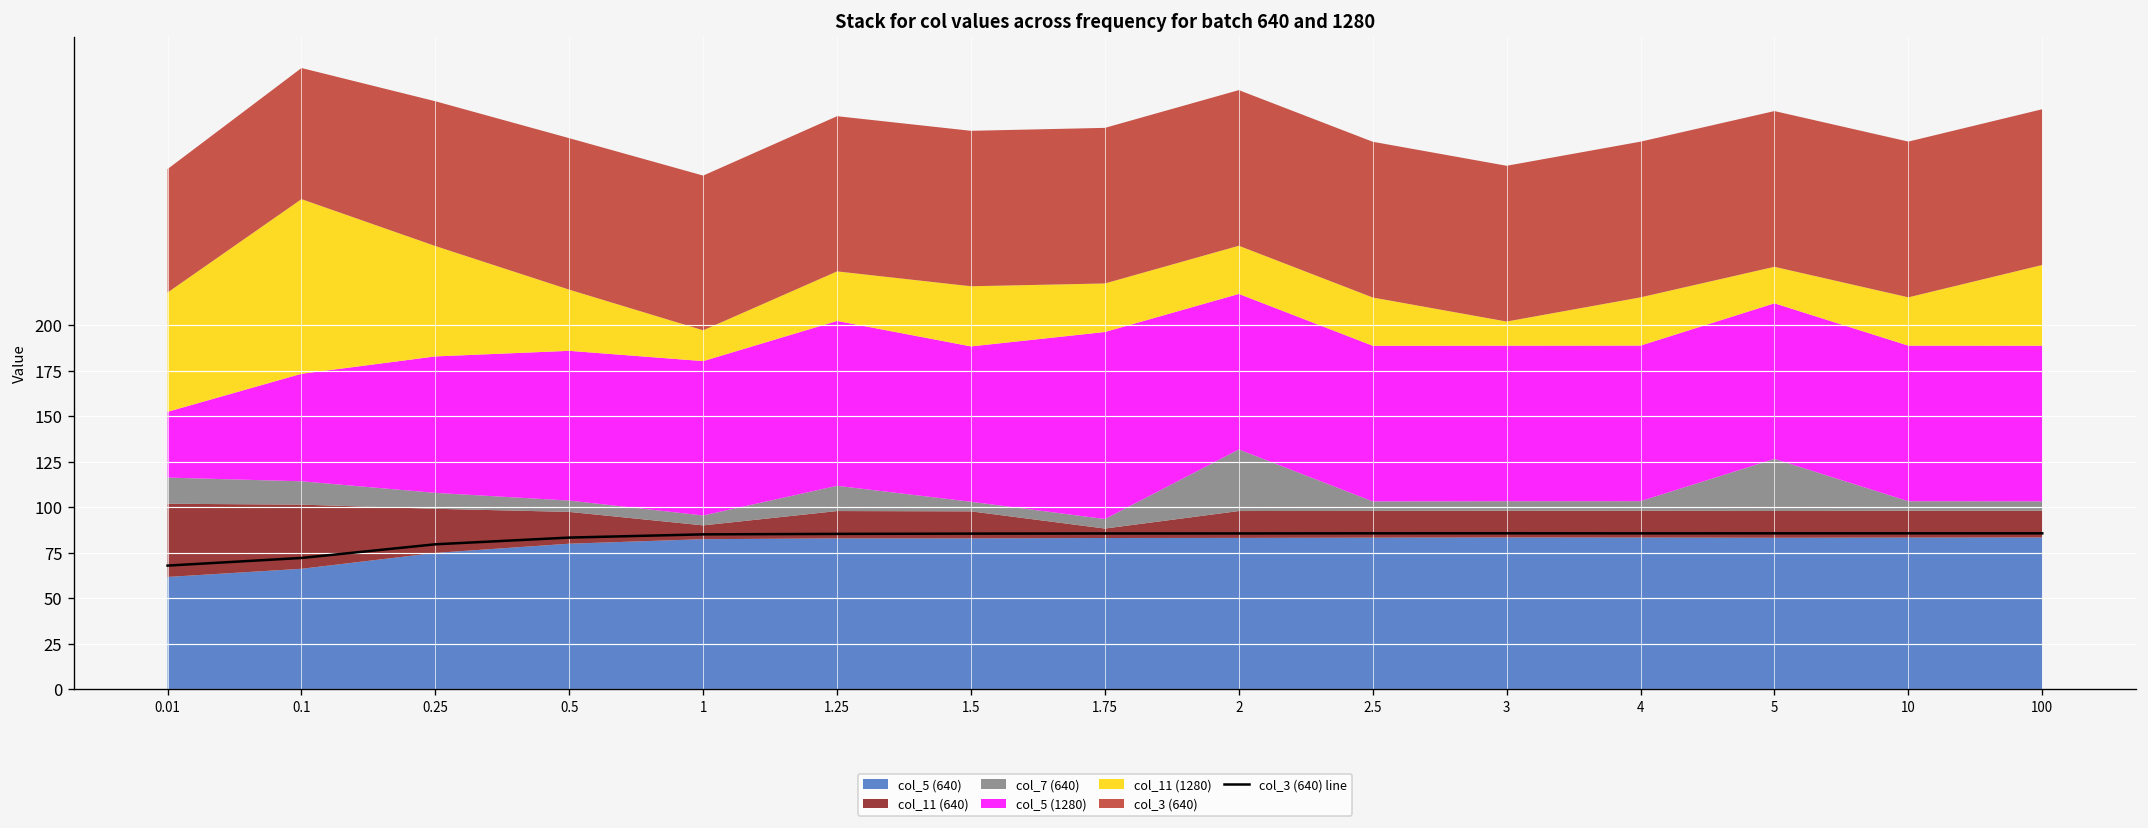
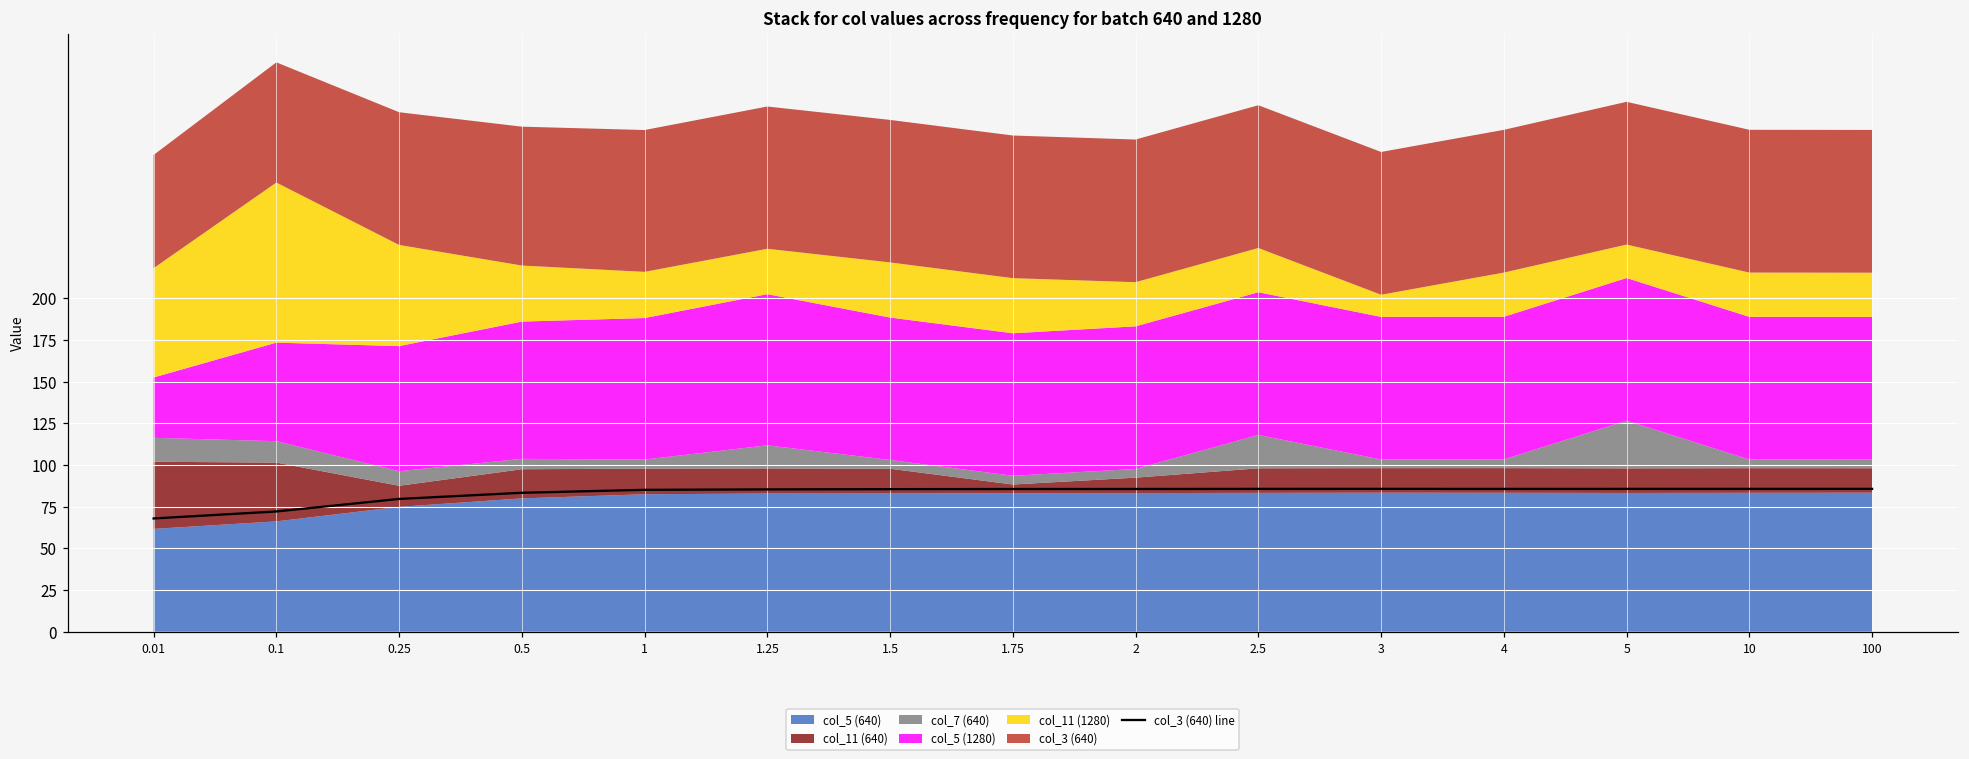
  {
    "col_3 (640) line": {
      "0.01": 68,
      "0.1": 72,
      "0.25": 80,
      "0.5": 83,
      "1": 85,
      "1.25": 85,
      "1.5": 85,
      "1.75": 86,
      "2": 86,
      "2.5": 86,
      "3": 86,
      "4": 86,
      "5": 86,
      "10": 86,
      "100": 86
    },
    "col_5 (640)": {
      "0.01": 62,
      "0.1": 66,
      "0.25": 75,
      "0.5": 80,
      "1": 82,
      "1.25": 83,
      "1.5": 83,
      "1.75": 83,
      "2": 83,
      "2.5": 83,
      "3": 83,
      "4": 83,
      "5": 83,
      "10": 83,
      "100": 83
    },
    "col_11 (640)": {
      "0.01": 40,
      "0.1": 35,
-     "0.25": 24,
+     "0.25": 13,
      "0.5": 17,
-     "1": 8,
+     "1": 15,
      "1.25": 15,
      "1.5": 15,
      "1.75": 5,
-     "2": 15,
+     "2": 9,
      "2.5": 15,
      "3": 15,
      "4": 15,
      "5": 15,
      "10": 15,
      "100": 15
    },
    "col_7 (640)": {
      "0.01": 14,
      "0.1": 13,
      "0.25": 9,
      "0.5": 6,
      "1": 5,
      "1.25": 14,
      "1.5": 5,
      "1.75": 5,
-     "2": 34,
-     "2.5": 5,
+     "2": 5,
+     "2.5": 20,
      "3": 5,
      "4": 5,
      "5": 29,
      "10": 5,
      "100": 5
    },
    "col_5 (1280)": {
      "0.01": 36,
      "0.1": 59,
      "0.25": 75,
      "0.5": 82,
      "1": 85,
      "1.25": 91,
      "1.5": 85,
-     "1.75": 103,
+     "1.75": 85,
      "2": 86,
      "2.5": 86,
      "3": 86,
      "4": 86,
      "5": 86,
      "10": 86,
      "100": 86
    },
    "col_11 (1280)": {
      "0.01": 66,
      "0.1": 96,
      "0.25": 61,
      "0.5": 34,
-     "1": 17,
+     "1": 28,
      "1.25": 27,
      "1.5": 33,
-     "1.75": 27,
+     "1.75": 33,
      "2": 26,
      "2.5": 27,
      "3": 13,
      "4": 27,
      "5": 20,
      "10": 27,
-     "100": 44
+     "100": 27
    },
    "col_3 (640)": {
      "0.01": 68,
      "0.1": 72,
      "0.25": 80,
      "0.5": 83,
      "1": 85,
      "1.25": 85,
      "1.5": 85,
      "1.75": 86,
      "2": 86,
      "2.5": 86,
      "3": 86,
      "4": 86,
      "5": 86,
      "10": 86,
      "100": 86
    }
  }
